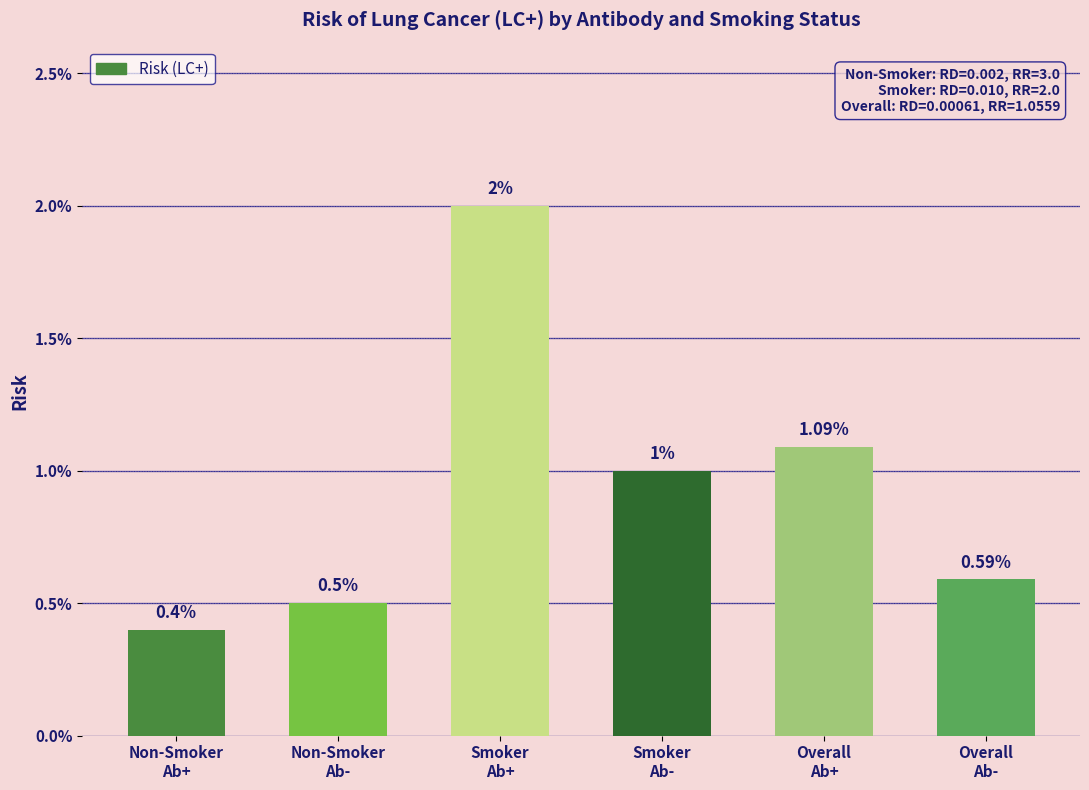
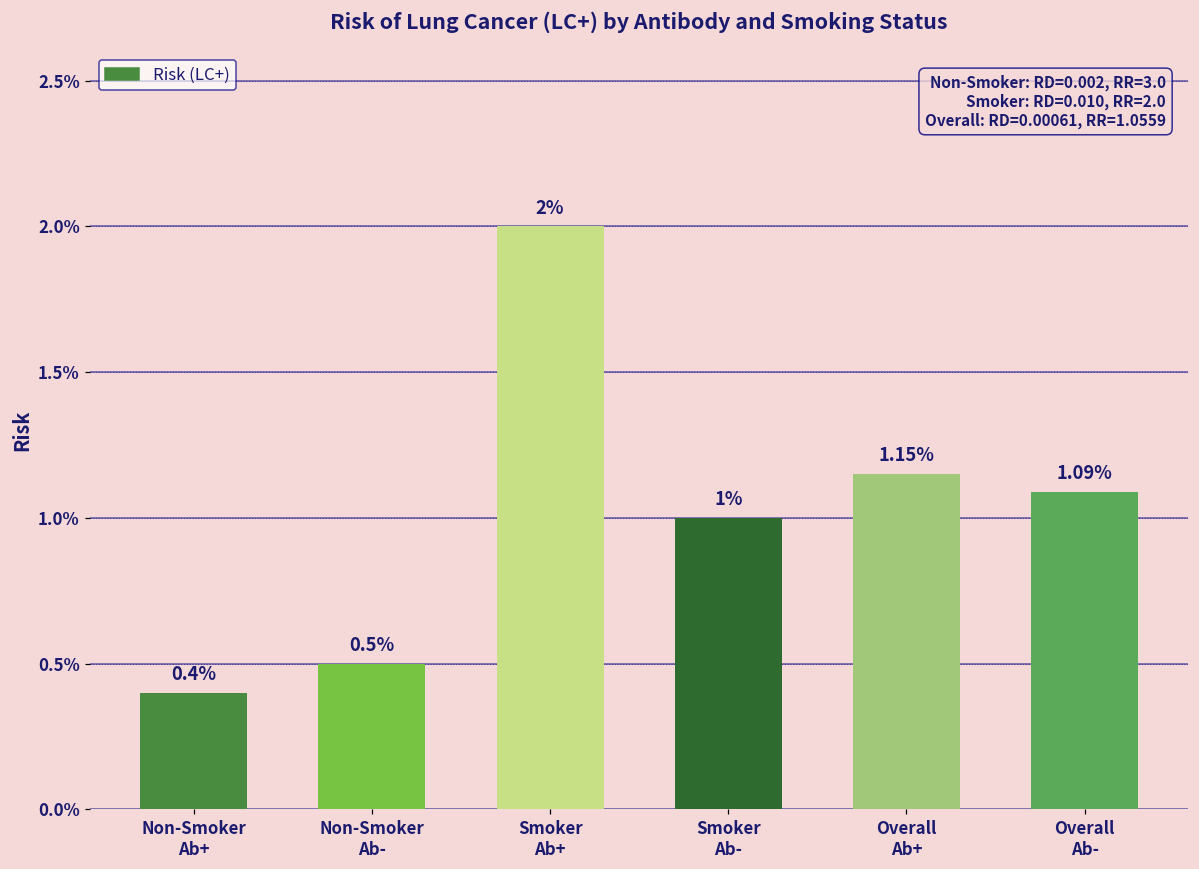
  {
    "Non-Smoker Ab+": "0.4%",
    "Non-Smoker Ab-": "0.5%",
    "Smoker Ab+": "2%",
    "Smoker Ab-": "1%",
-   "Overall Ab+": "1.09%",
-   "Overall Ab-": "0.59%"
+   "Overall Ab+": "1.15%",
+   "Overall Ab-": "1.09%"
  }
